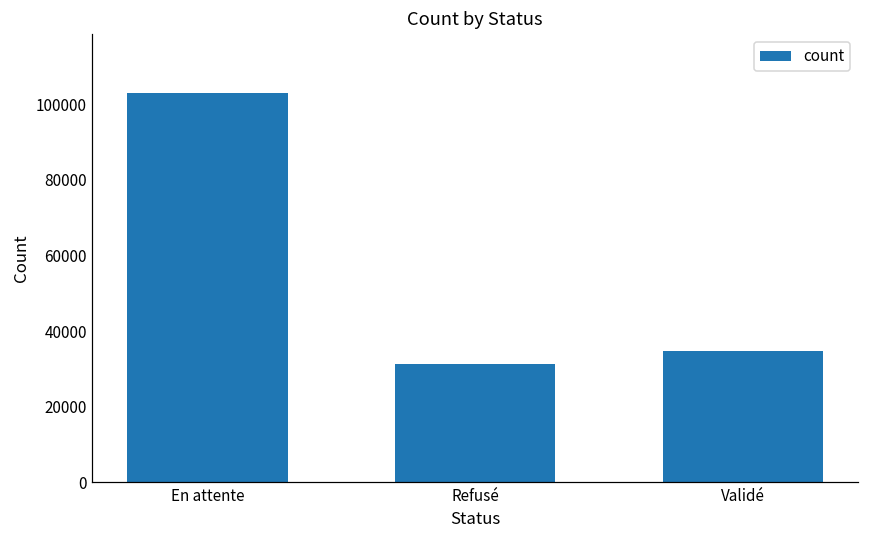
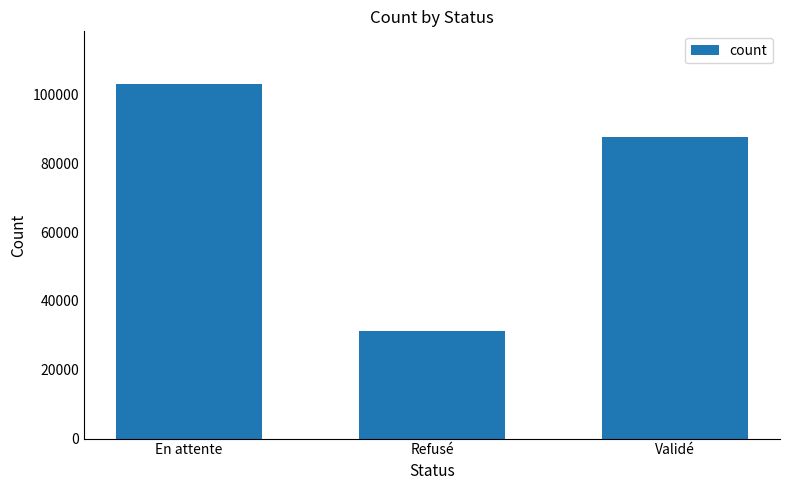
  {
    "En attente": 103000,
    "Refusé": 31000,
-   "Validé": 35000
+   "Validé": 88000
  }
